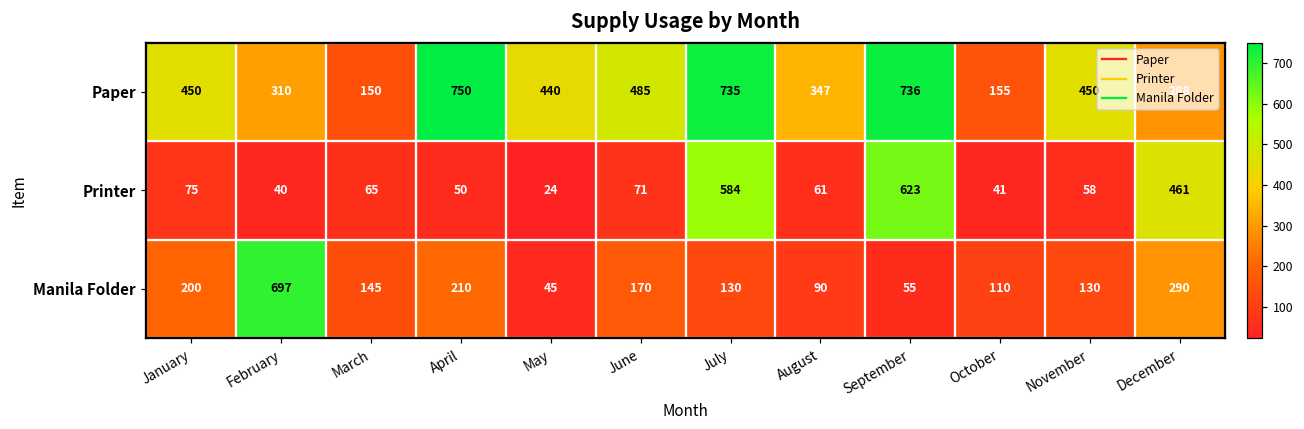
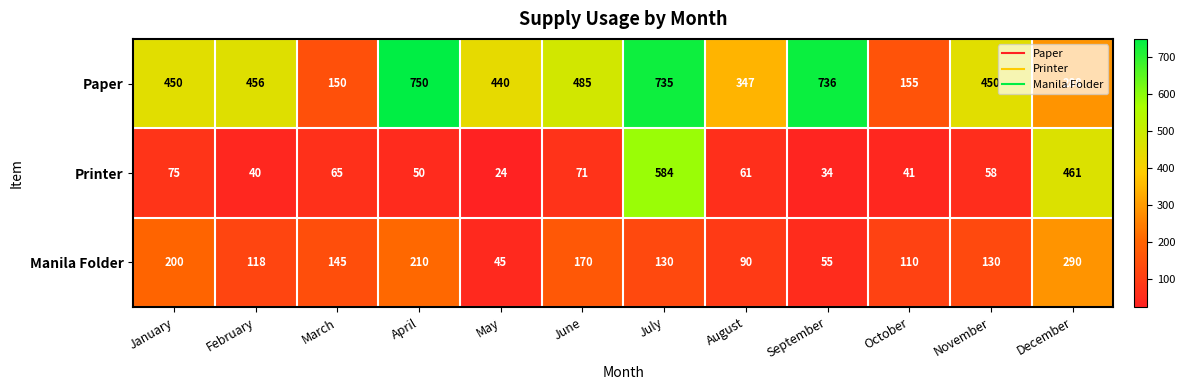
  {
    "Paper": {
      "January": 450,
-     "February": 310,
+     "February": 456,
      "March": 150,
      "April": 750,
      "May": 440,
      "June": 485,
      "July": 735,
      "August": 347,
      "September": 736,
      "October": 155
    },
    "Printer": {
      "January": 75,
      "February": 40,
      "March": 65,
      "April": 50,
      "May": 24,
      "June": 71,
      "July": 584,
      "August": 61,
-     "September": 623,
+     "September": 34,
      "October": 41,
      "November": 58,
      "December": 461
    },
    "Manila Folder": {
      "January": 200,
-     "February": 697,
+     "February": 118,
      "March": 145,
      "April": 210,
      "May": 45,
      "June": 170,
      "July": 130,
      "August": 90,
      "September": 55,
      "October": 110,
      "November": 130,
      "December": 290
    }
  }
